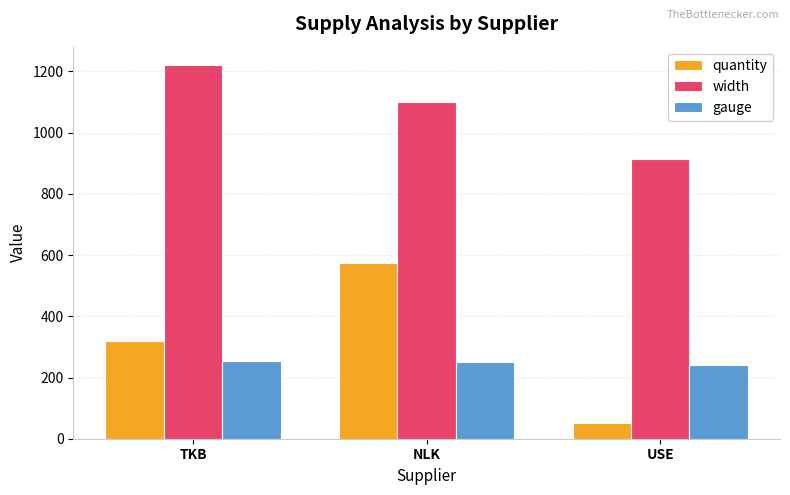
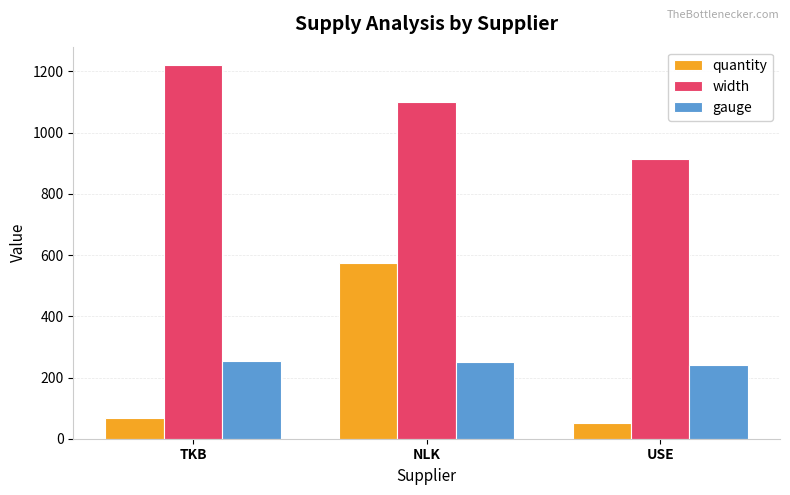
  {
    "quantity": {
-     "TKB": 320,
+     "TKB": 70,
      "NLK": 570,
      "USE": 50
    },
    "width": {
      "TKB": 1220,
      "NLK": 1100,
      "USE": 920
    },
    "gauge": {
      "TKB": 260,
      "NLK": 250,
      "USE": 240
    }
  }
